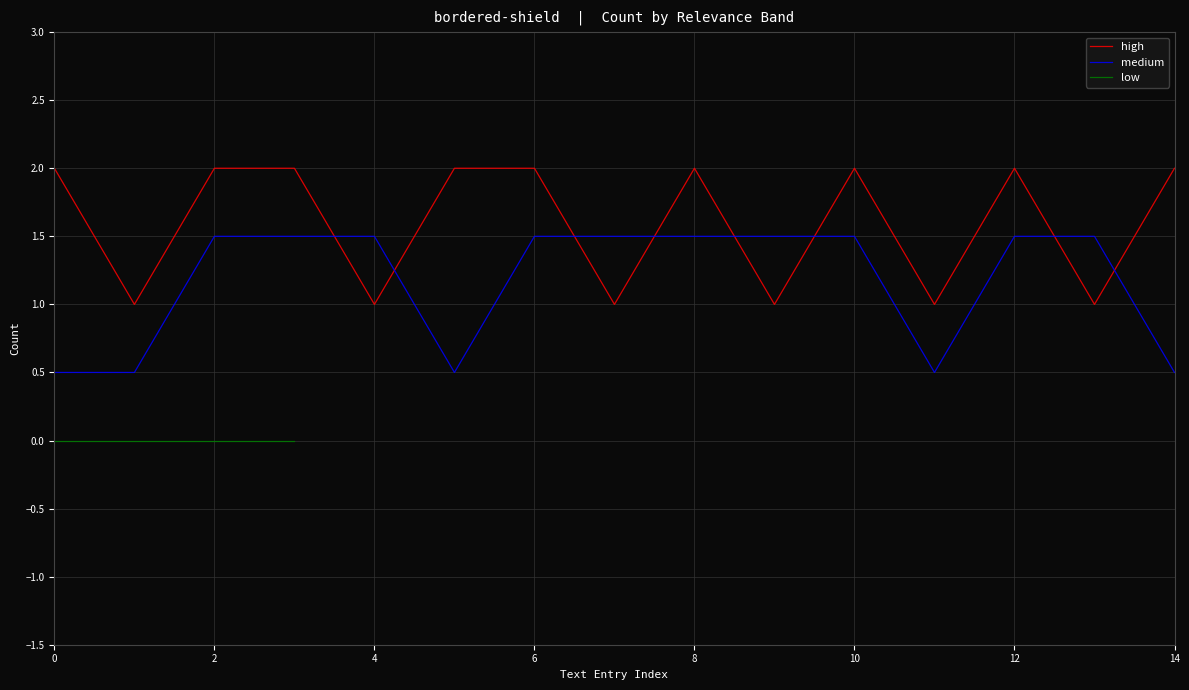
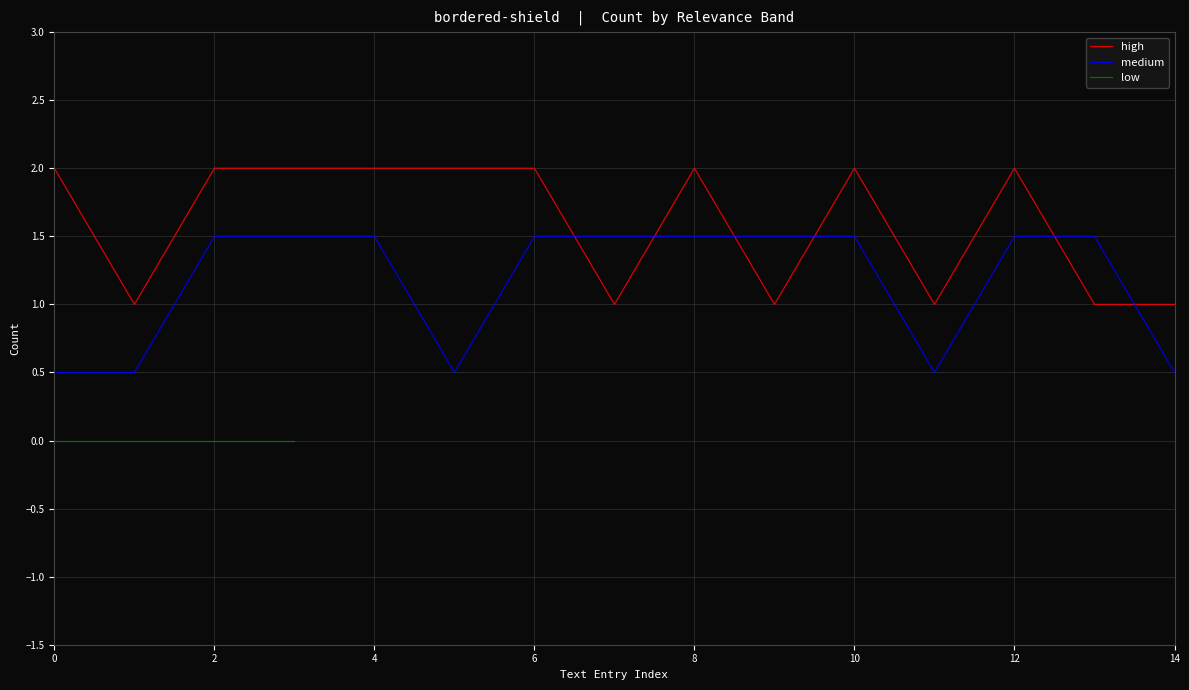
  {
    "high": {
      "0": 2,
      "2": 2,
-     "4": 1,
+     "4": 2,
      "6": 2,
      "8": 2,
      "10": 2,
      "12": 2,
-     "14": 2
+     "14": 1
    },
    "medium": {
      "0": 0.50,
      "2": 1.50,
      "4": 1.50,
      "6": 1.50,
      "8": 1.50,
      "10": 1.50,
      "12": 1.50,
      "14": 0.50
    },
    "low": {
      "0": 0,
      "2": 0
    }
  }
